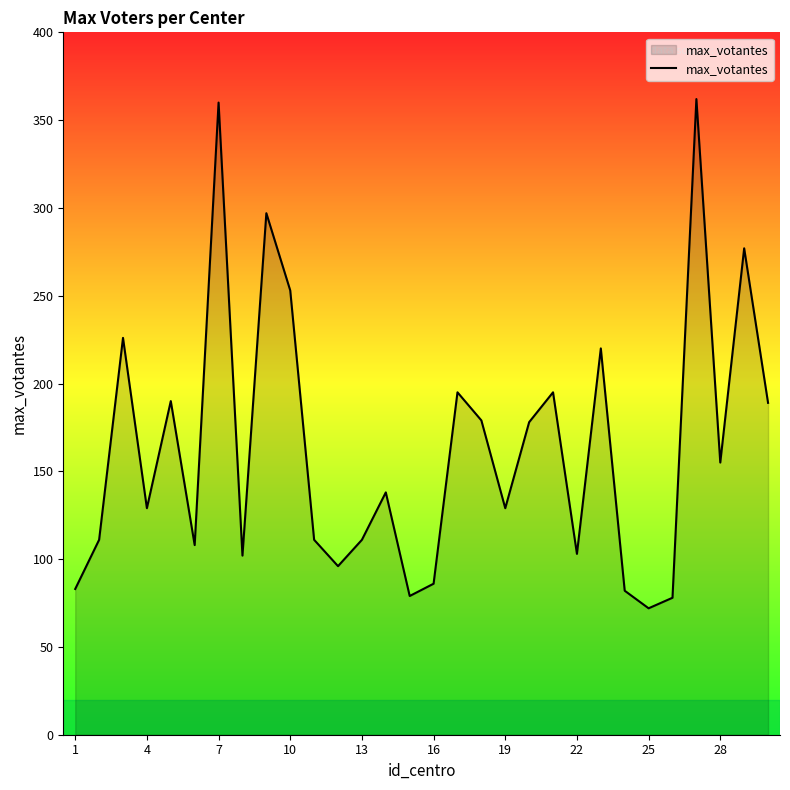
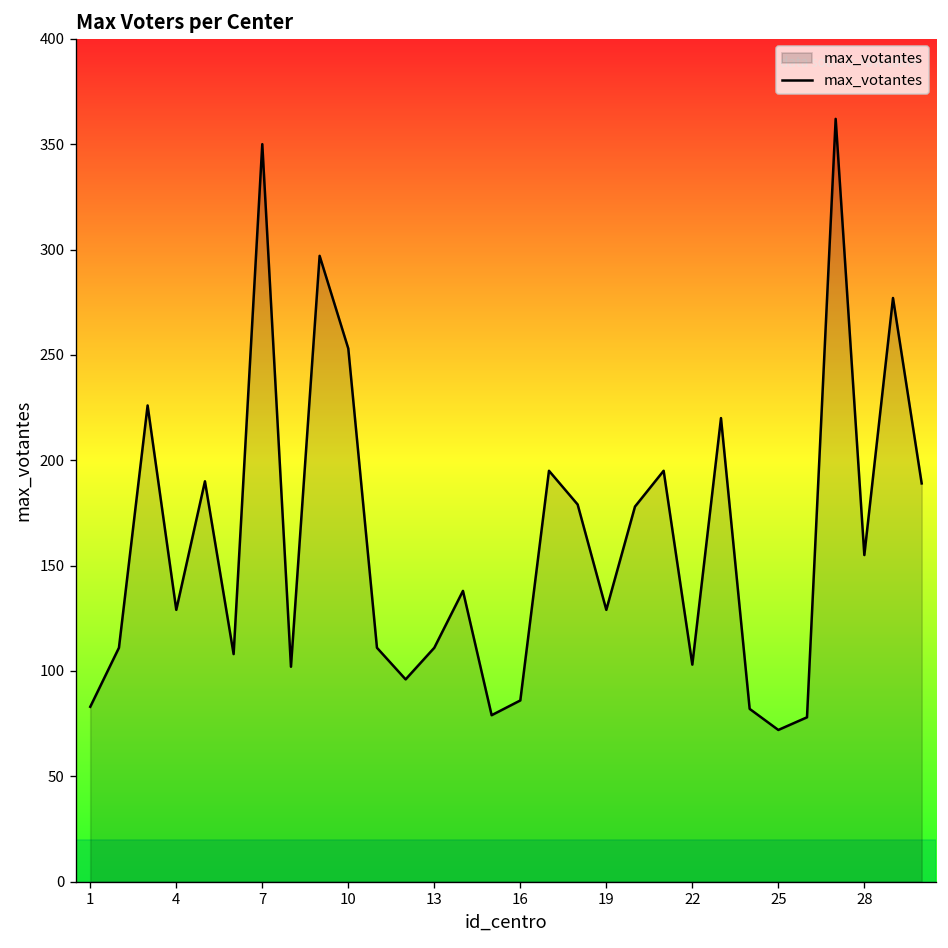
  {
    "1": 83,
    "4": 129,
-   "7": 360,
+   "7": 350,
    "10": 253,
    "13": 111,
    "16": 86,
    "19": 129,
    "22": 103,
    "25": 72,
    "28": 155
  }
